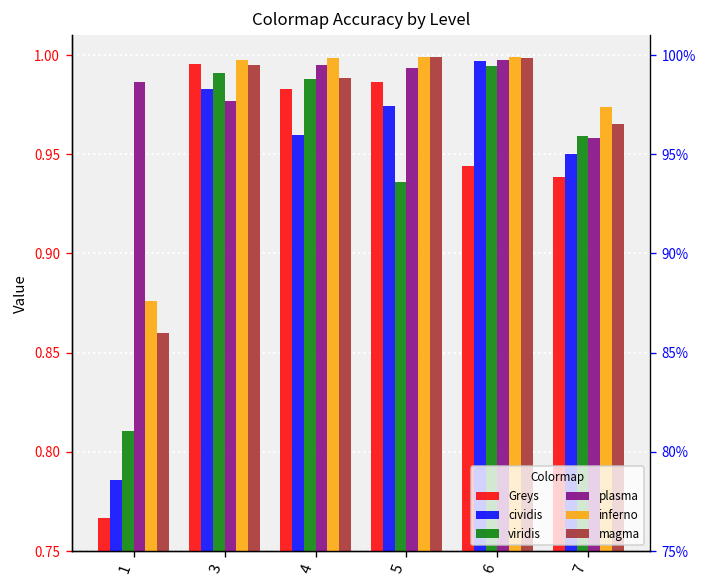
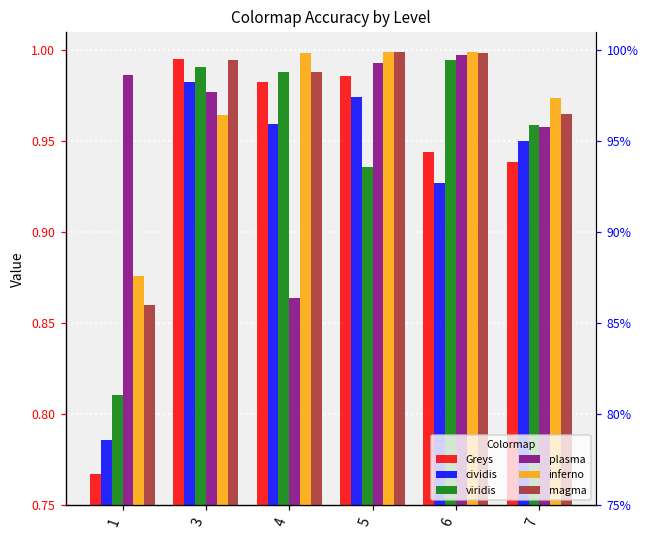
  {
    "Greys": {
      "1": 0.767,
      "3": 0.995,
      "4": 0.983,
      "5": 0.986,
      "6": 0.944,
      "7": 0.939
    },
    "cividis": {
      "1": 0.786,
      "3": 0.983,
      "4": 0.960,
      "5": 0.974,
-     "6": 0.997,
+     "6": 0.927,
      "7": 0.950
    },
    "viridis": {
      "1": 0.810,
      "3": 0.991,
      "4": 0.988,
      "5": 0.936,
      "6": 0.995,
      "7": 0.959
    },
    "plasma": {
      "1": 0.986,
      "3": 0.977,
-     "4": 0.995,
+     "4": 0.864,
      "5": 0.993,
      "6": 0.997,
      "7": 0.958
    },
    "inferno": {
      "1": 0.876,
-     "3": 0.997,
+     "3": 0.964,
      "4": 0.999,
      "5": 0.999,
      "6": 0.999,
      "7": 0.974
    },
    "magma": {
      "1": 0.860,
      "3": 0.995,
      "4": 0.988,
      "5": 0.999,
      "6": 0.999,
      "7": 0.965
    }
  }
